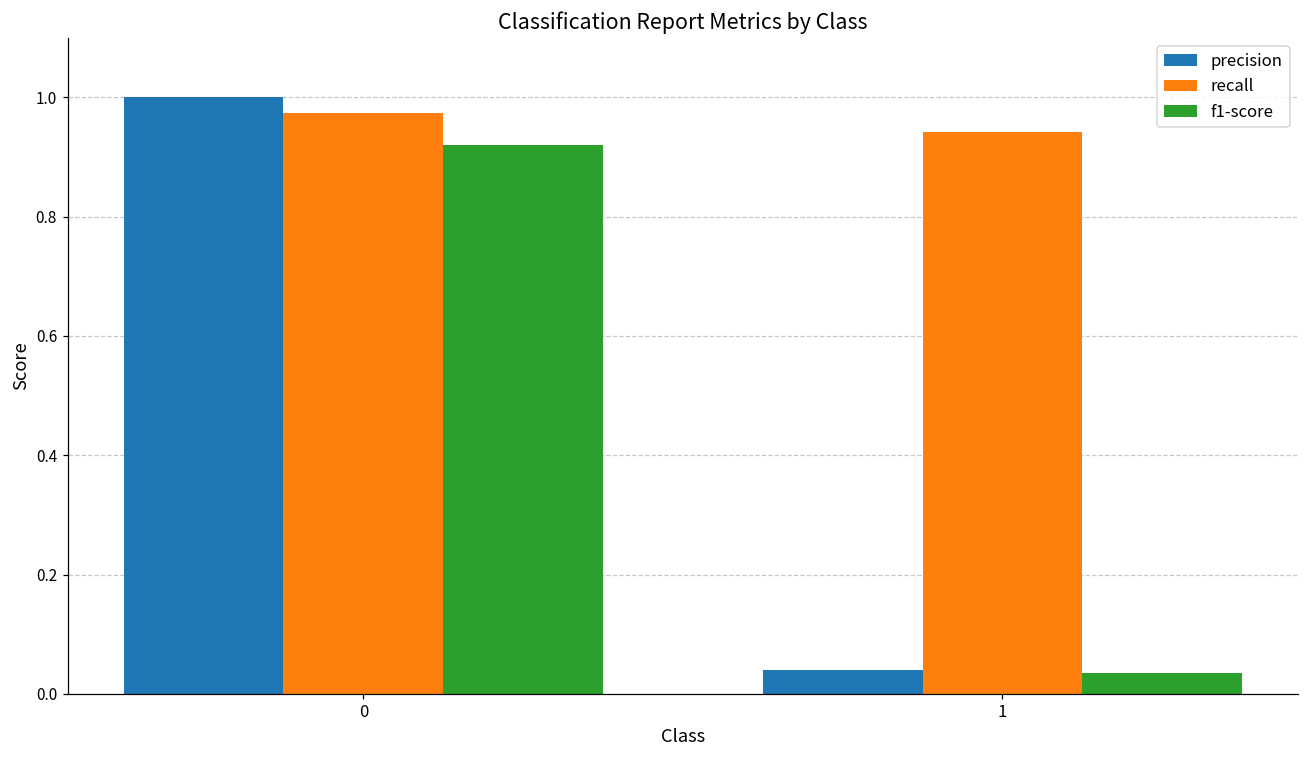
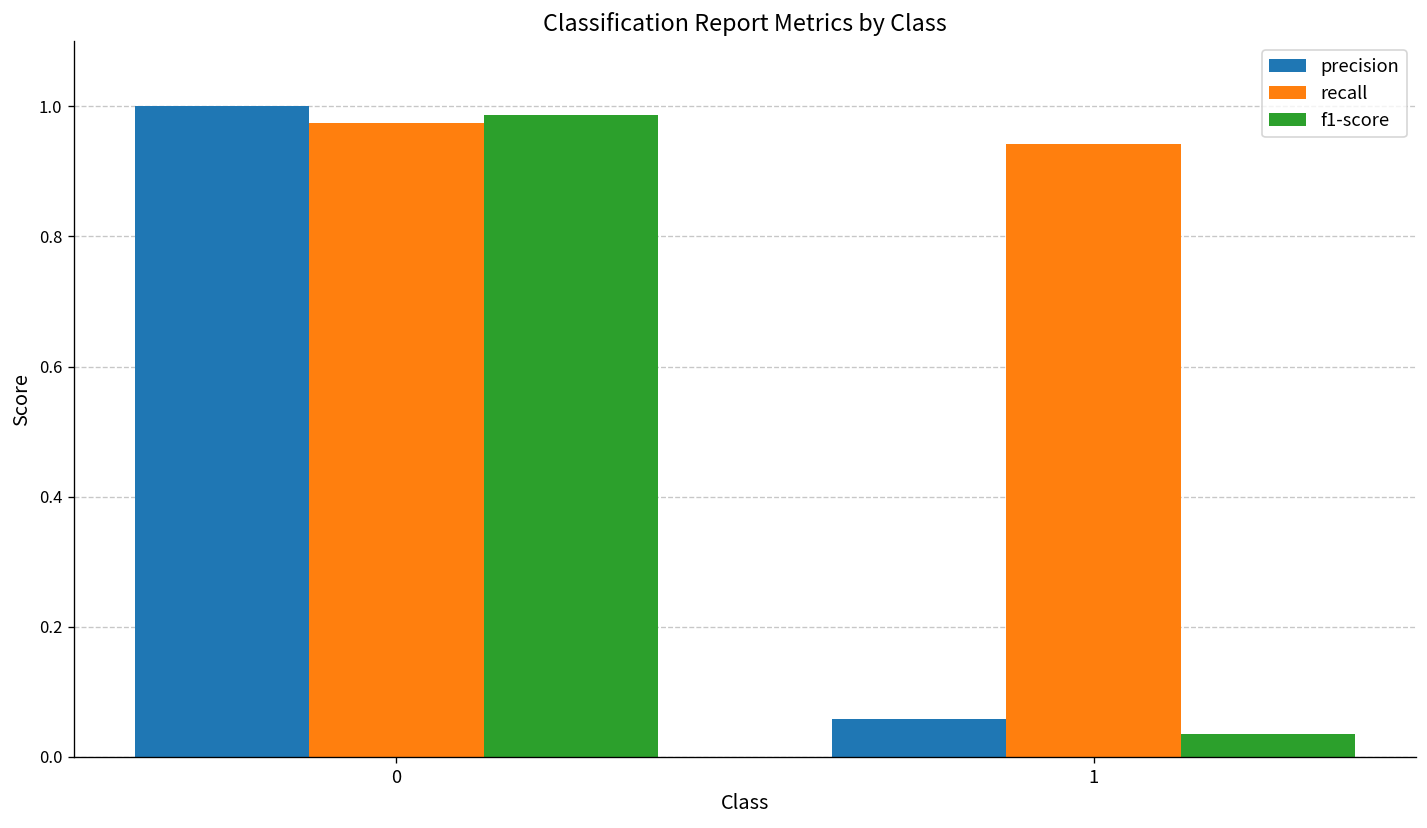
  {
    "precision": {
      "0": 1.00,
-     "1": 0.04
+     "1": 0.06
    },
    "recall": {
      "0": 0.97,
      "1": 0.94
    },
    "f1-score": {
-     "0": 0.92,
+     "0": 0.99,
      "1": 0.03
    }
  }
